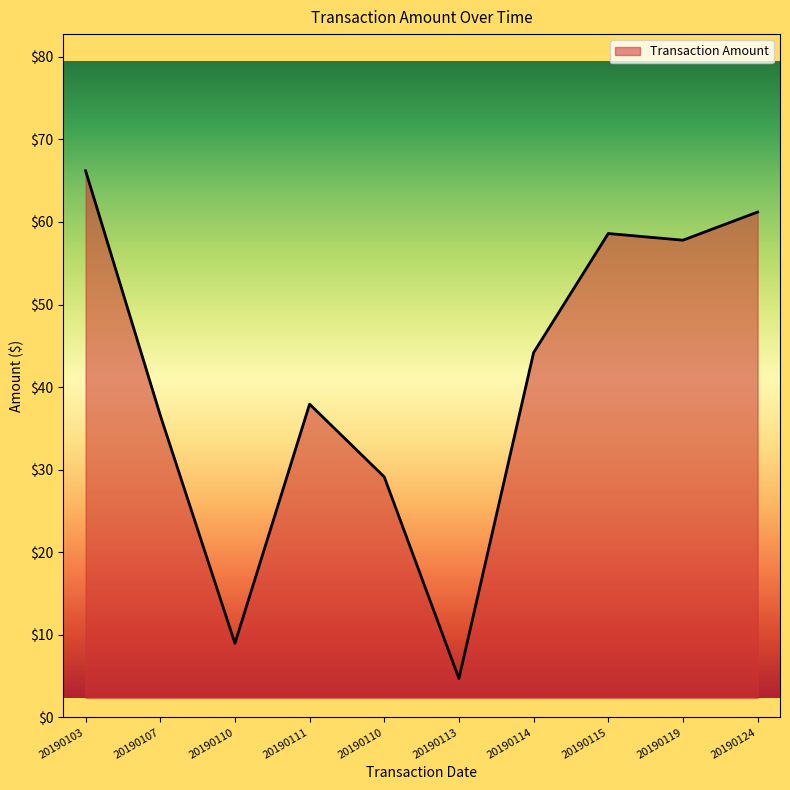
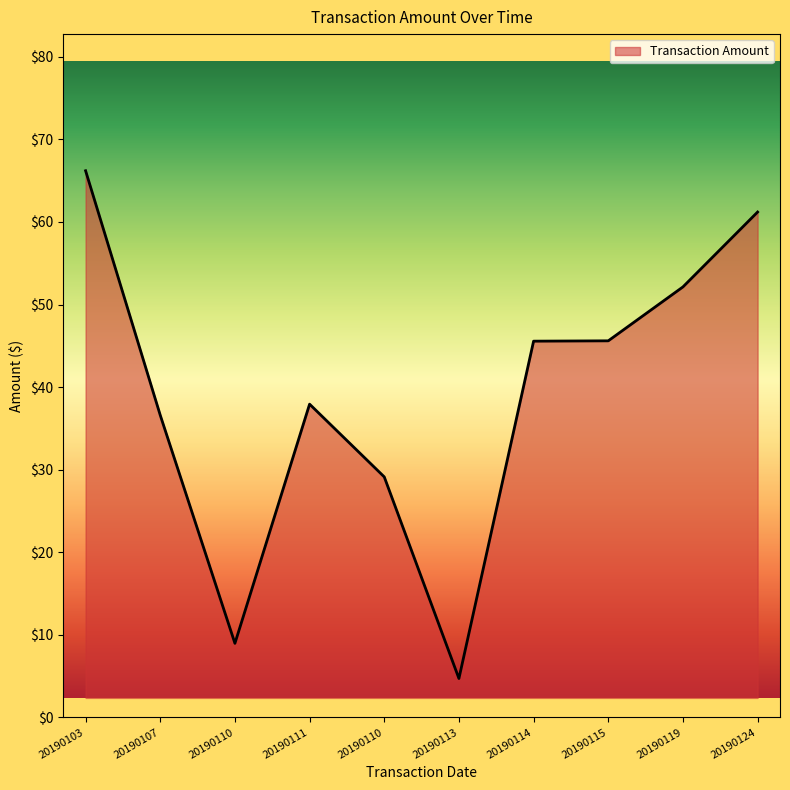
  {
    "20190103": "$66",
    "20190107": "$37",
    "20190111": "$38",
    "20190113": "$5",
-   "20190114": "$44",
-   "20190115": "$59",
-   "20190119": "$58",
+   "20190114": "$46",
+   "20190115": "$46",
+   "20190119": "$52",
    "20190124": "$61"
  }
